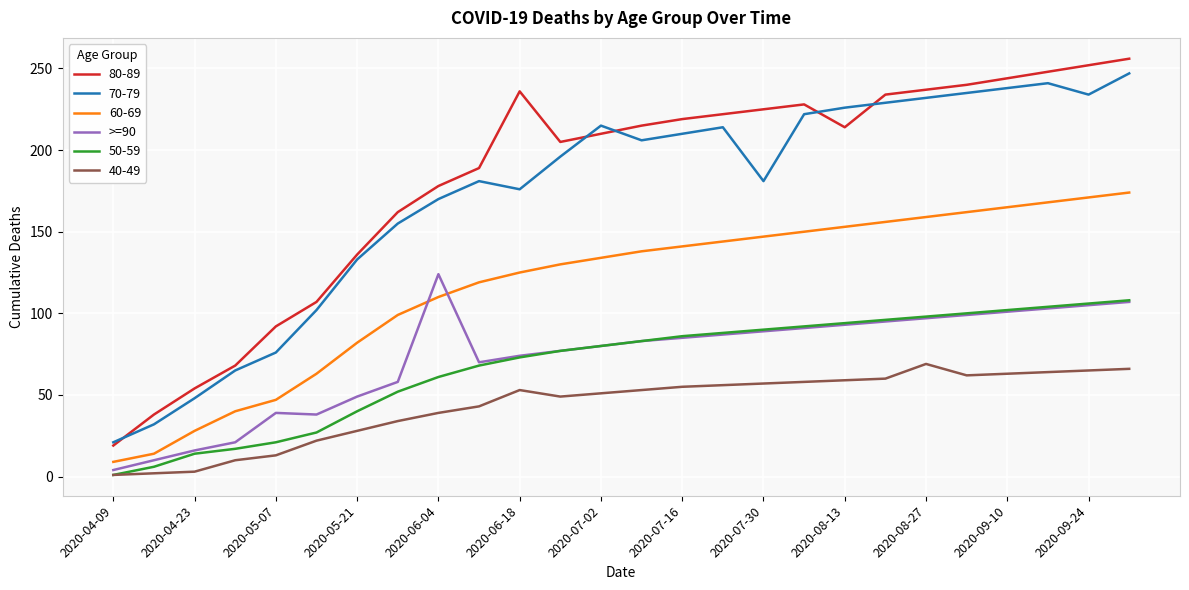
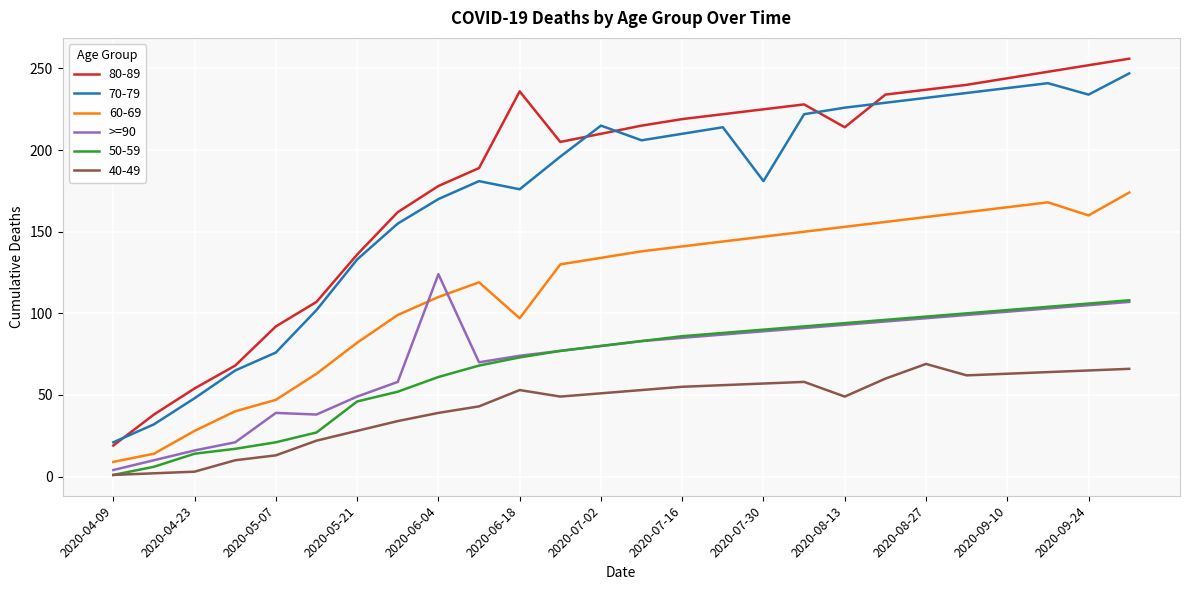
  {
    "80-89": {
      "2020-04-09": 19,
      "2020-04-23": 54,
      "2020-05-07": 92,
      "2020-05-21": 136,
      "2020-06-04": 178,
      "2020-06-18": 236,
      "2020-07-02": 210,
      "2020-07-16": 219,
      "2020-07-30": 225,
      "2020-08-13": 214,
      "2020-08-27": 237,
      "2020-09-10": 244,
      "2020-09-24": 252
    },
    "70-79": {
      "2020-04-09": 21,
      "2020-04-23": 48,
      "2020-05-07": 76,
      "2020-05-21": 133,
      "2020-06-04": 170,
      "2020-06-18": 176,
      "2020-07-02": 215,
      "2020-07-16": 210,
      "2020-07-30": 181,
      "2020-08-13": 226,
      "2020-08-27": 232,
      "2020-09-10": 238,
      "2020-09-24": 234
    },
    "60-69": {
      "2020-04-09": 9,
      "2020-04-23": 28,
      "2020-05-07": 47,
      "2020-05-21": 82,
      "2020-06-04": 110,
-     "2020-06-18": 125,
+     "2020-06-18": 97,
      "2020-07-02": 134,
      "2020-07-16": 141,
      "2020-07-30": 147,
      "2020-08-13": 153,
      "2020-08-27": 159,
      "2020-09-10": 165,
-     "2020-09-24": 171
+     "2020-09-24": 160
    },
    ">=90": {
      "2020-04-09": 4,
      "2020-04-23": 16,
      "2020-05-07": 39,
      "2020-05-21": 49,
      "2020-06-04": 124
    },
    "50-59": {
      "2020-04-23": 14,
      "2020-05-07": 21,
-     "2020-05-21": 40,
+     "2020-05-21": 46,
      "2020-06-04": 61
    },
    "40-49": {
      "2020-04-23": 3,
      "2020-05-07": 13,
      "2020-05-21": 28,
      "2020-06-04": 39,
      "2020-06-18": 53,
      "2020-07-02": 51,
      "2020-07-16": 55,
      "2020-07-30": 57,
-     "2020-08-13": 59,
+     "2020-08-13": 49,
      "2020-08-27": 69,
      "2020-09-10": 63,
      "2020-09-24": 65
    }
  }
